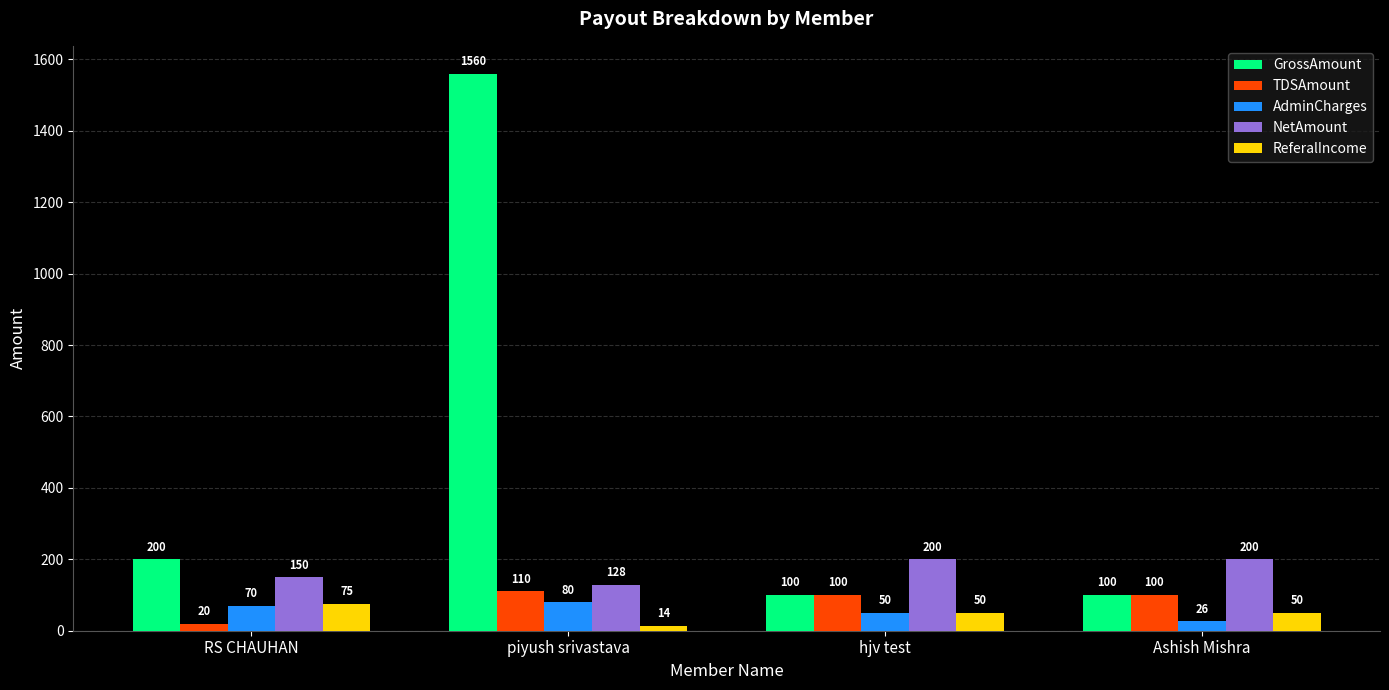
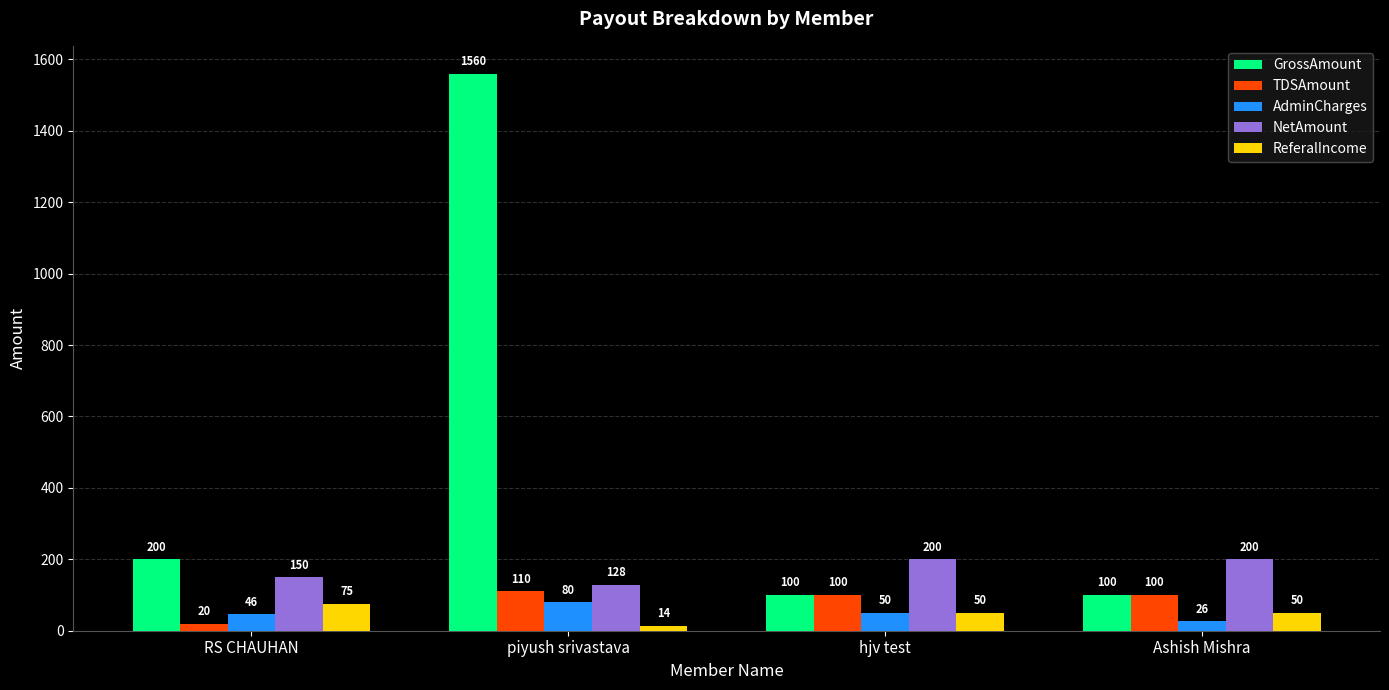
  {
    "GrossAmount": {
      "RS CHAUHAN": 200,
      "piyush srivastava": 1560,
      "hjv test": 100,
      "Ashish Mishra": 100
    },
    "TDSAmount": {
      "RS CHAUHAN": 20,
      "piyush srivastava": 110,
      "hjv test": 100,
      "Ashish Mishra": 100
    },
    "AdminCharges": {
-     "RS CHAUHAN": 70,
+     "RS CHAUHAN": 46,
      "piyush srivastava": 80,
      "hjv test": 50,
      "Ashish Mishra": 26
    },
    "NetAmount": {
      "RS CHAUHAN": 150,
      "piyush srivastava": 128,
      "hjv test": 200,
      "Ashish Mishra": 200
    },
    "ReferalIncome": {
      "RS CHAUHAN": 75,
      "piyush srivastava": 14,
      "hjv test": 50,
      "Ashish Mishra": 50
    }
  }
